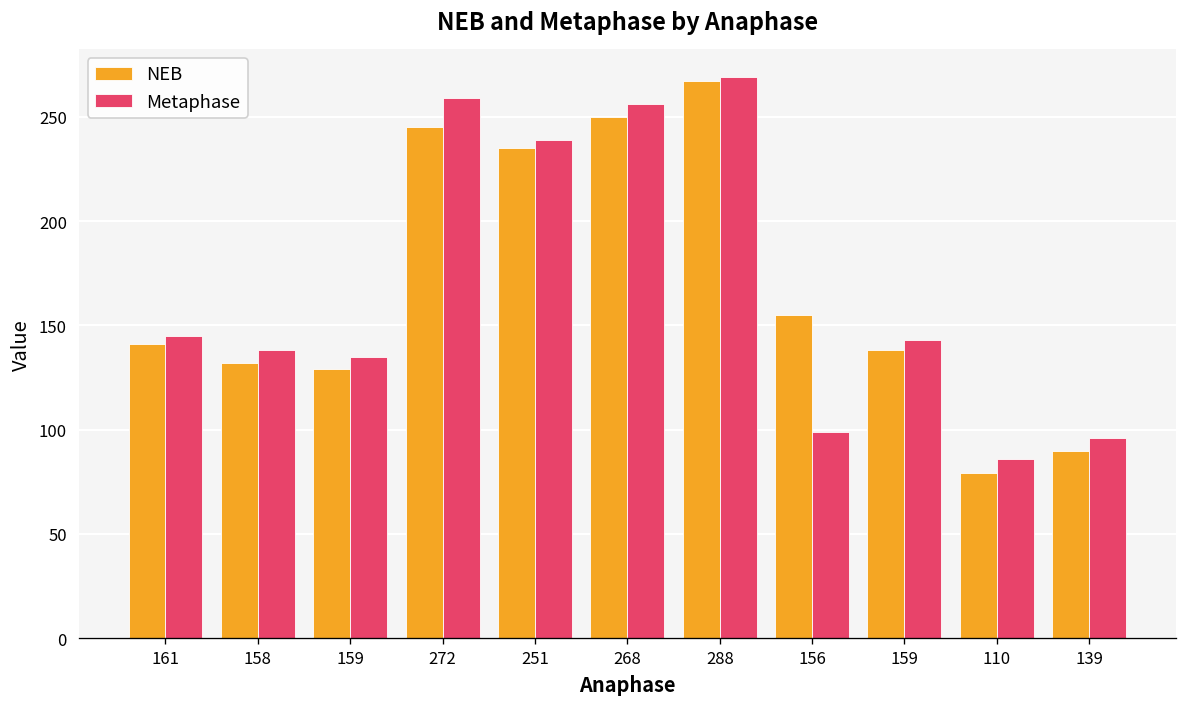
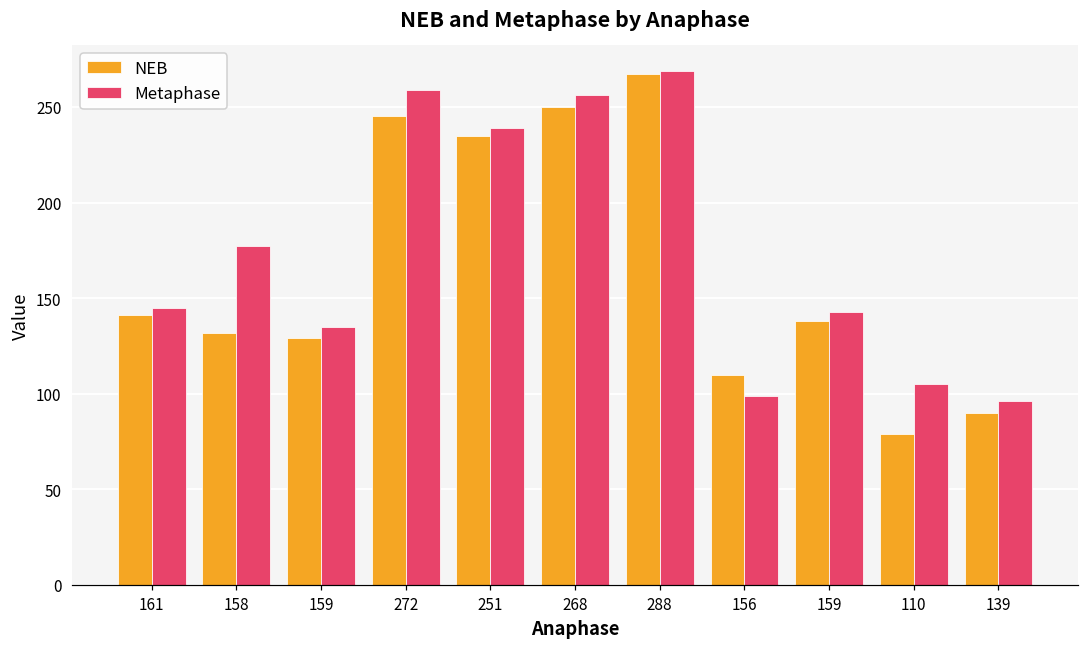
  {
    "NEB": {
      "161": 141,
      "158": 132,
      "272": 245,
      "251": 235,
      "268": 250,
      "288": 267,
-     "156": 155,
+     "156": 110,
      "110": 79,
      "139": 90
    },
    "Metaphase": {
      "161": 145,
-     "158": 138,
+     "158": 177,
      "272": 259,
      "251": 239,
      "268": 256,
      "288": 269,
      "156": 99,
-     "110": 86,
+     "110": 105,
      "139": 96
    }
  }
